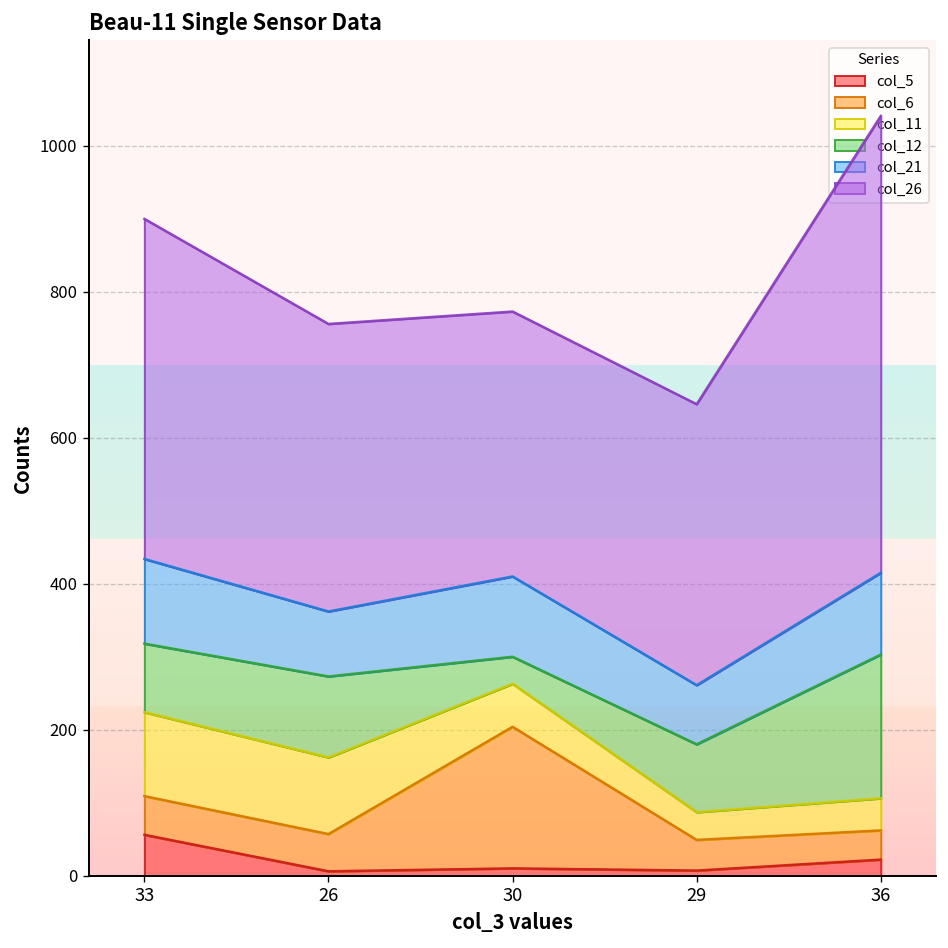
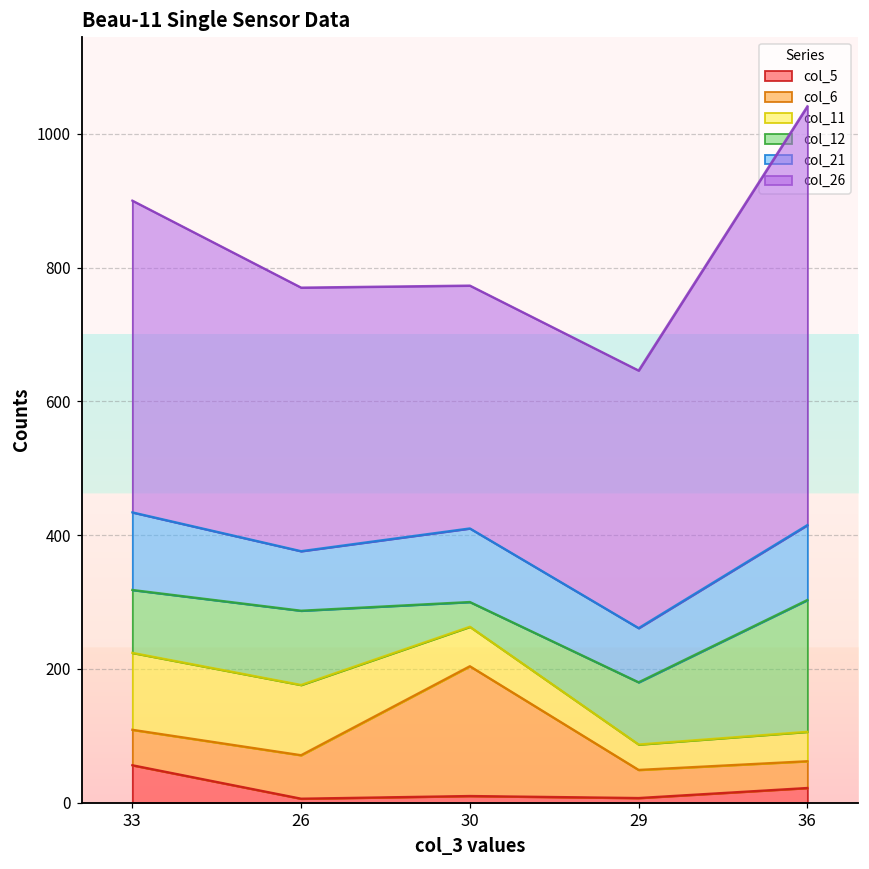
  {
    "col_5": {
      "33": 60,
      "26": 10,
      "30": 10,
      "29": 10,
      "36": 20
    },
    "col_6": {
      "33": 50,
-     "26": 50,
+     "26": 70,
      "30": 190,
      "29": 40,
      "36": 40
    },
    "col_11": {
      "33": 120,
      "26": 110,
      "30": 60,
      "29": 40,
      "36": 40
    },
    "col_12": {
      "33": 90,
      "26": 110,
      "30": 40,
      "29": 90,
      "36": 200
    },
    "col_21": {
      "33": 120,
      "26": 90,
      "30": 110,
      "29": 80,
      "36": 110
    },
    "col_26": {
      "33": 470,
      "26": 390,
      "30": 360,
      "29": 390
    }
  }
